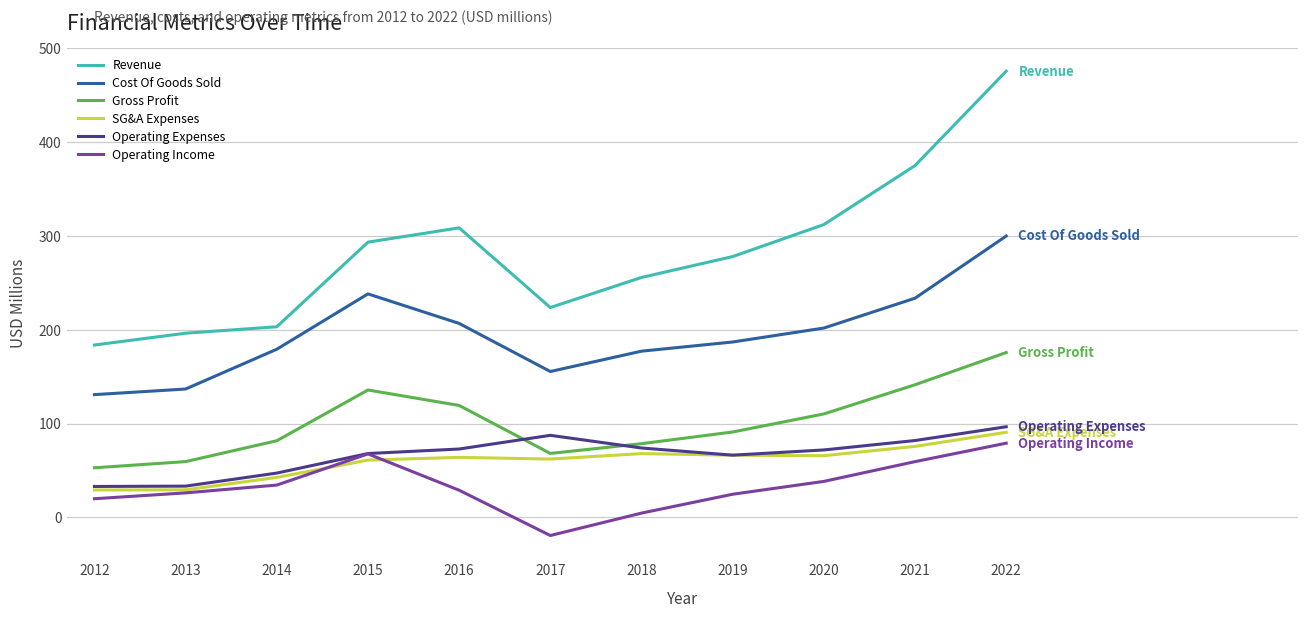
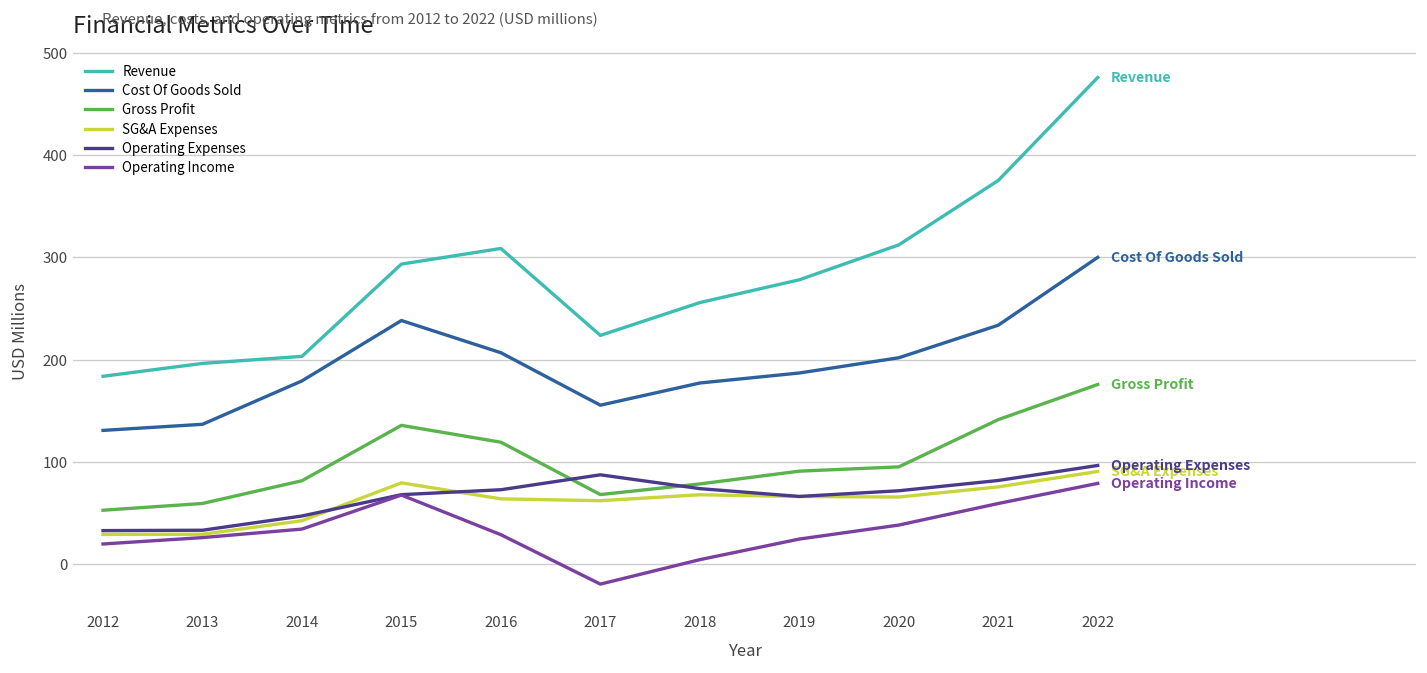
  {
    "Revenue": {
      "2012": 180,
      "2013": 200,
      "2014": 200,
      "2015": 290,
      "2016": 310,
      "2017": 220,
      "2018": 260,
      "2019": 280,
      "2020": 310,
      "2021": 380,
      "2022": 480
    },
    "Gross Profit": {
      "2012": 50,
      "2013": 60,
      "2014": 80,
      "2015": 140,
      "2016": 120,
      "2017": 70,
      "2018": 80,
      "2019": 90,
-     "2020": 110,
+     "2020": 100,
      "2021": 140,
      "2022": 180
    },
    "SG&A Expenses": {
      "2012": 30,
      "2013": 30,
      "2014": 40,
-     "2015": 60,
+     "2015": 80,
      "2016": 60,
      "2017": 60,
      "2018": 70,
      "2020": 70,
      "2021": 80,
      "2022": 90
    }
  }
